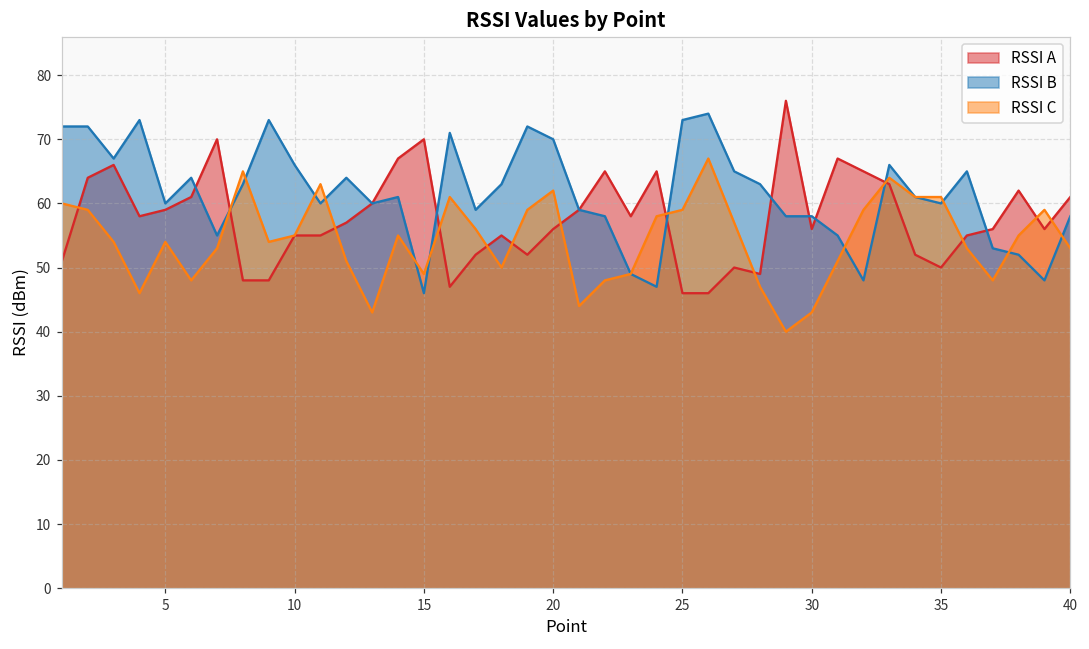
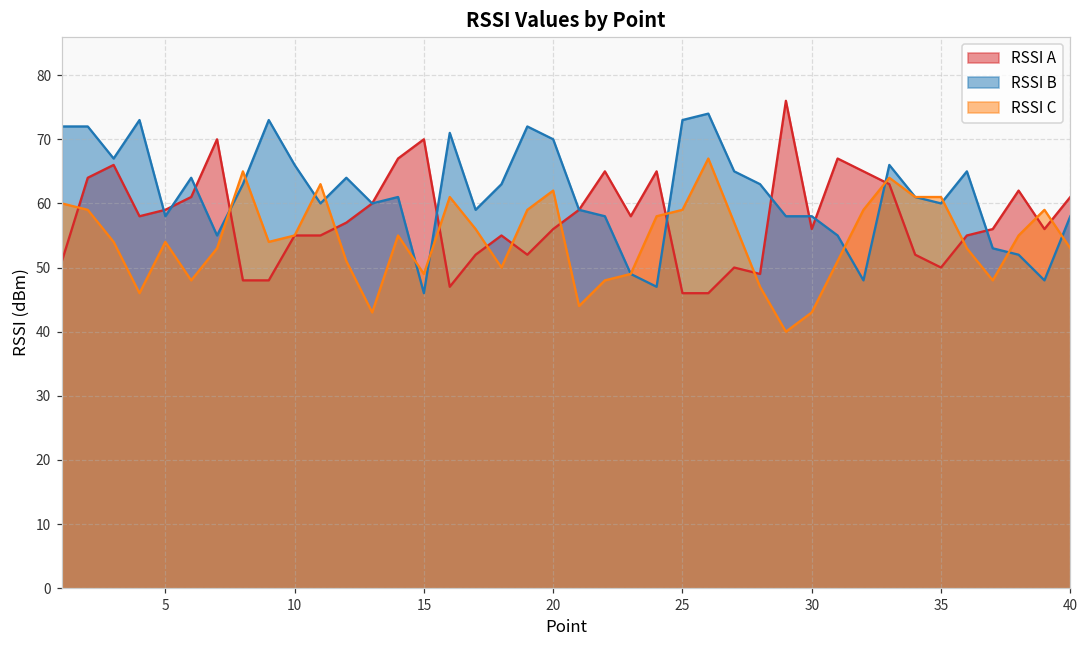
  {
    "RSSI A": {
      "5": 59,
      "15": 70,
      "20": 56,
      "25": 46,
      "30": 56,
      "35": 50,
      "40": 61
    },
    "RSSI B": {
-     "5": 60,
+     "5": 58,
      "10": 66,
      "15": 46,
      "20": 70,
      "25": 73,
      "30": 58,
      "35": 60,
      "40": 58
    },
    "RSSI C": {
      "5": 54,
      "15": 49,
      "20": 62,
      "25": 59,
      "30": 43,
      "35": 61,
      "40": 53
    }
  }
